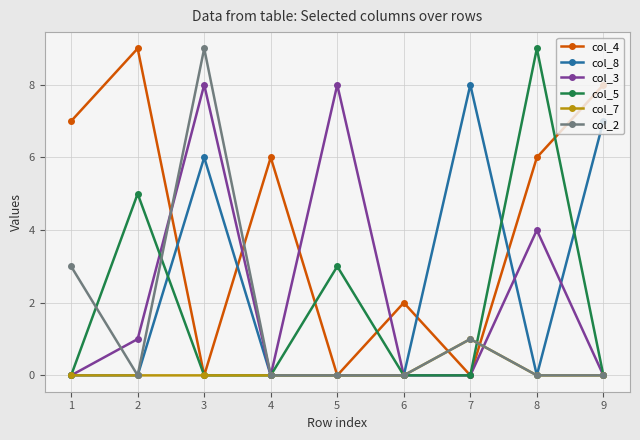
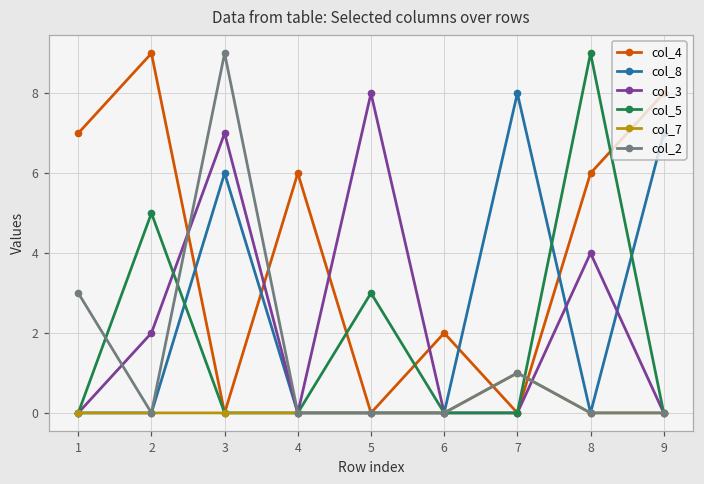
  {
    "col_4": {
      "1": 7,
      "2": 9,
      "4": 6,
      "6": 2,
      "8": 6
    },
    "col_8": {
      "3": 6,
      "7": 8
    },
    "col_3": {
-     "2": 1,
-     "3": 8,
+     "2": 2,
+     "3": 7,
      "5": 8,
      "8": 4
    },
    "col_5": {
      "2": 5,
      "5": 3,
      "8": 9
    },
    "col_2": {
      "1": 3,
      "3": 9
    }
  }
